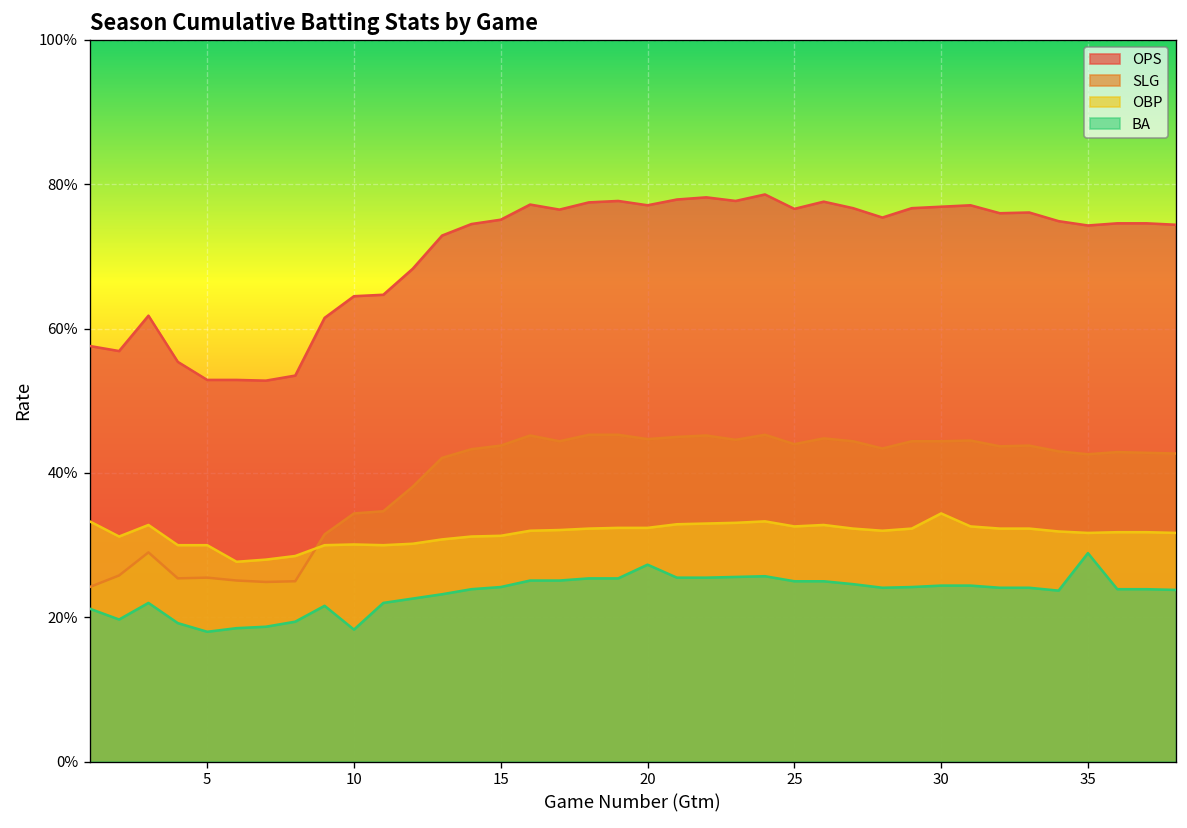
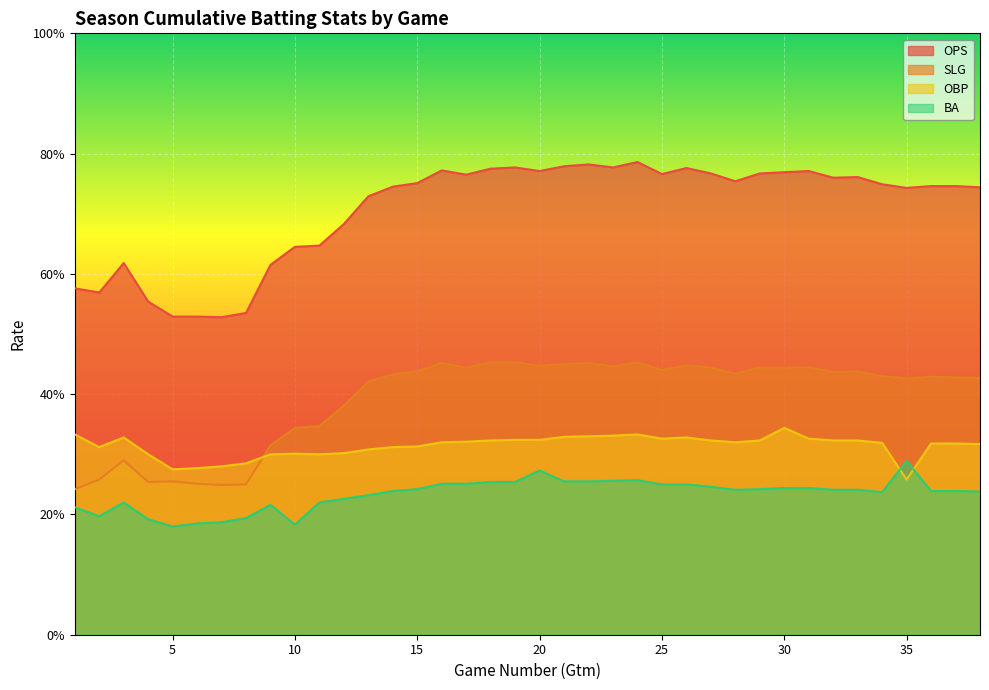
  {
    "OBP": {
-     "5": "30%",
+     "5": "28%",
      "10": "30%",
      "15": "31%",
      "20": "32%",
      "25": "33%",
      "30": "34%",
-     "35": "32%"
+     "35": "26%"
    },
    "BA": {
      "5": "18%",
      "10": "18%",
      "15": "24%",
      "20": "27%",
      "25": "25%",
      "30": "24%",
      "35": "29%"
    }
  }
